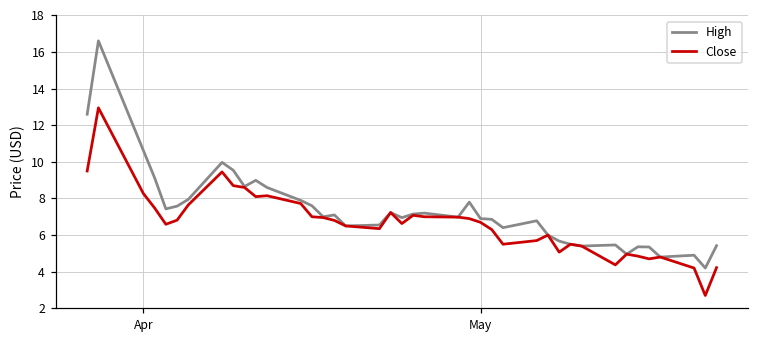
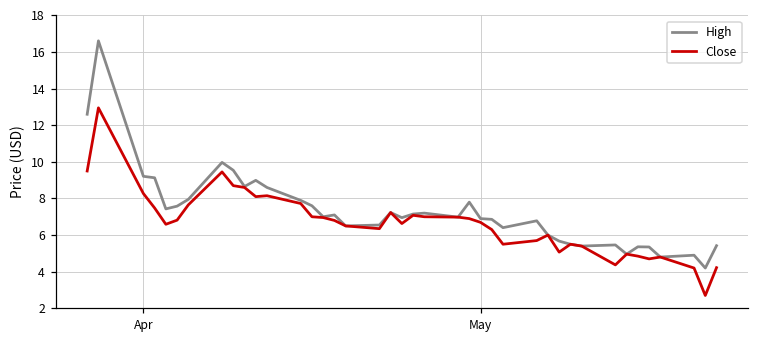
  {
    "High": {
-     "Apr": 10.6,
+     "Apr": 9.2,
      "May": 6.9
    },
    "Close": {
      "Apr": 8.3,
      "May": 6.7
    }
  }
